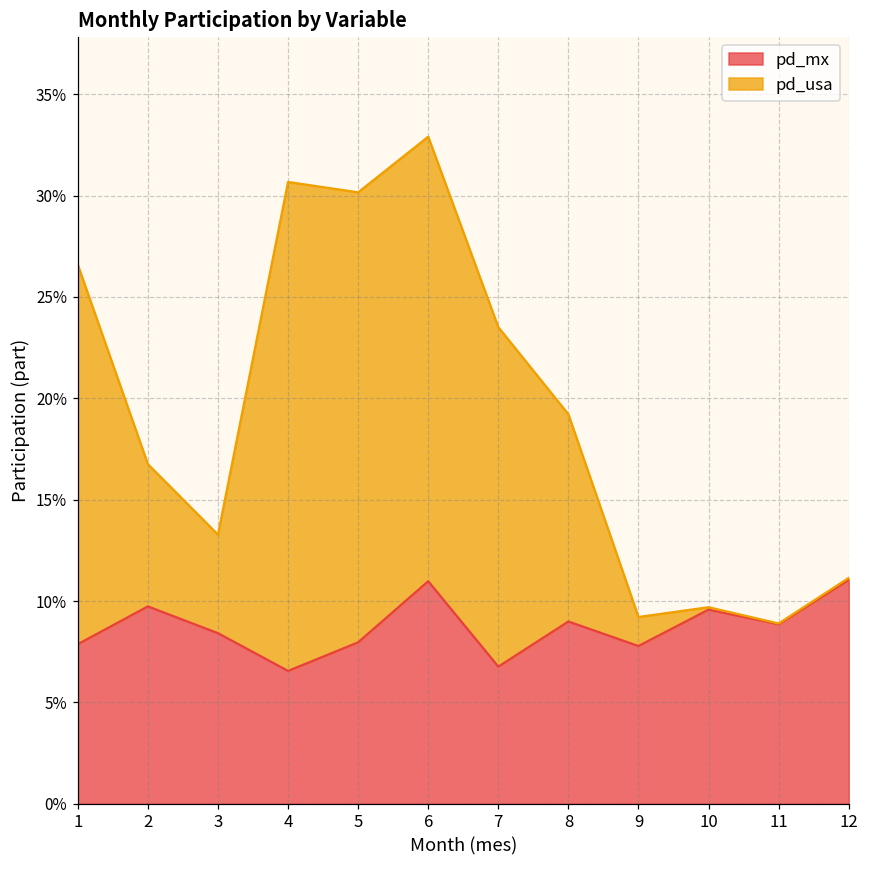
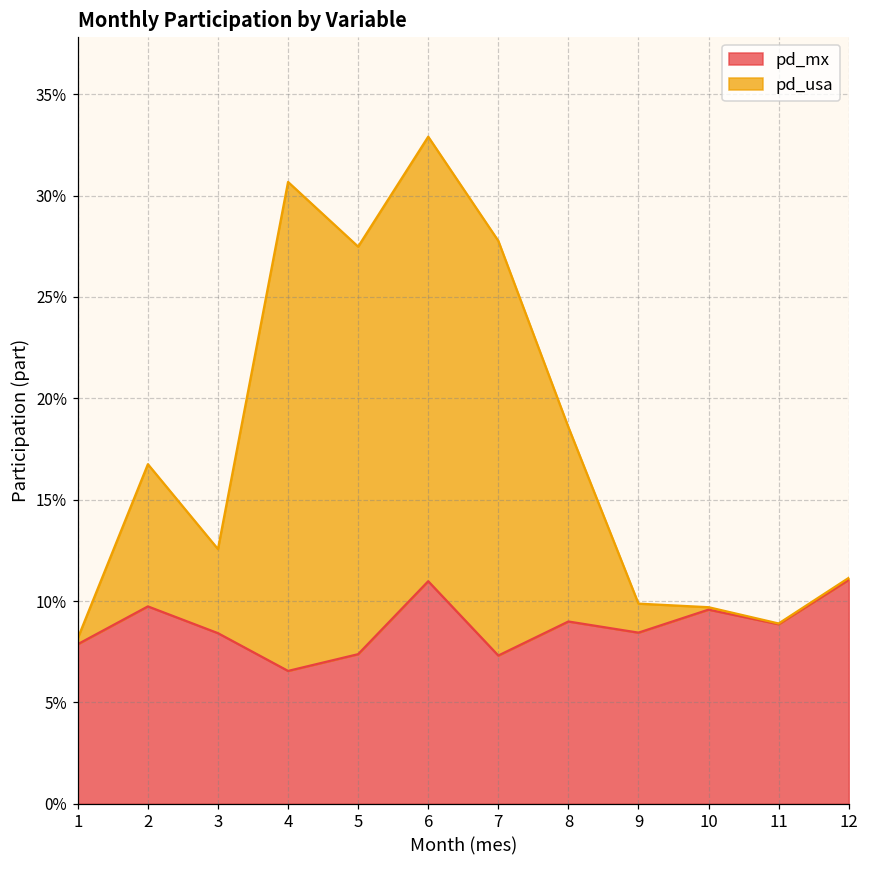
  {
    "pd_mx": {
      "1": "7.9%",
      "2": "9.7%",
      "3": "8.4%",
      "4": "6.6%",
-     "5": "8.0%",
+     "5": "7.4%",
      "6": "11.0%",
-     "7": "6.8%",
+     "7": "7.3%",
      "8": "9.0%",
-     "9": "7.8%"
+     "9": "8.4%"
    },
    "pd_usa": {
-     "1": "18.7%",
+     "1": "0.3%",
      "2": "7.0%",
-     "3": "4.9%",
+     "3": "4.1%",
      "4": "24.1%",
-     "5": "22.2%",
+     "5": "20.1%",
      "6": "21.9%",
-     "7": "16.7%",
-     "8": "10.2%",
+     "7": "20.5%",
+     "8": "9.6%",
      "9": "1.4%"
    }
  }
